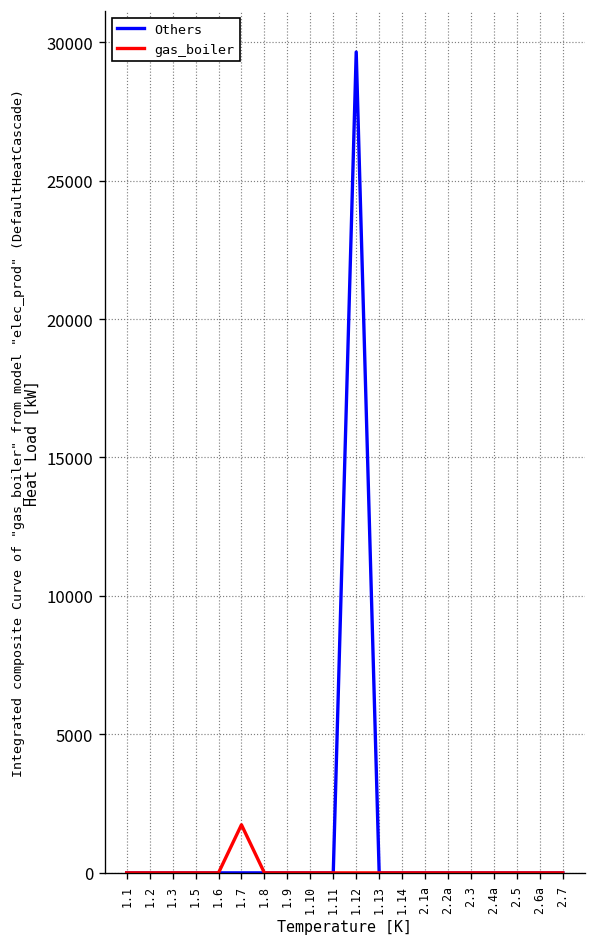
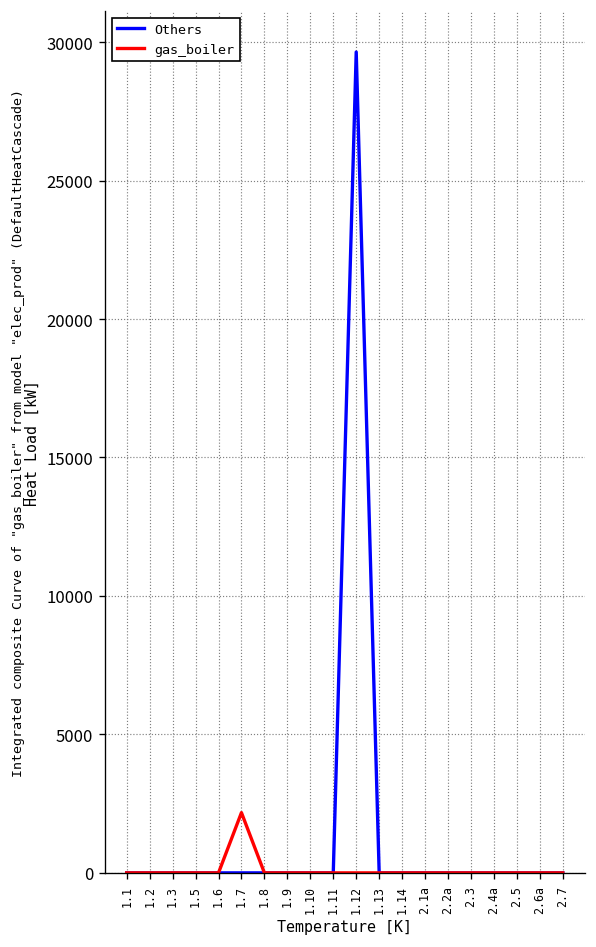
  {
    "Others": {
      "1.7": 0,
      "1.12": 29600
    },
    "gas_boiler": {
-     "1.7": 1700,
+     "1.7": 2200,
      "1.12": 0
    }
  }
